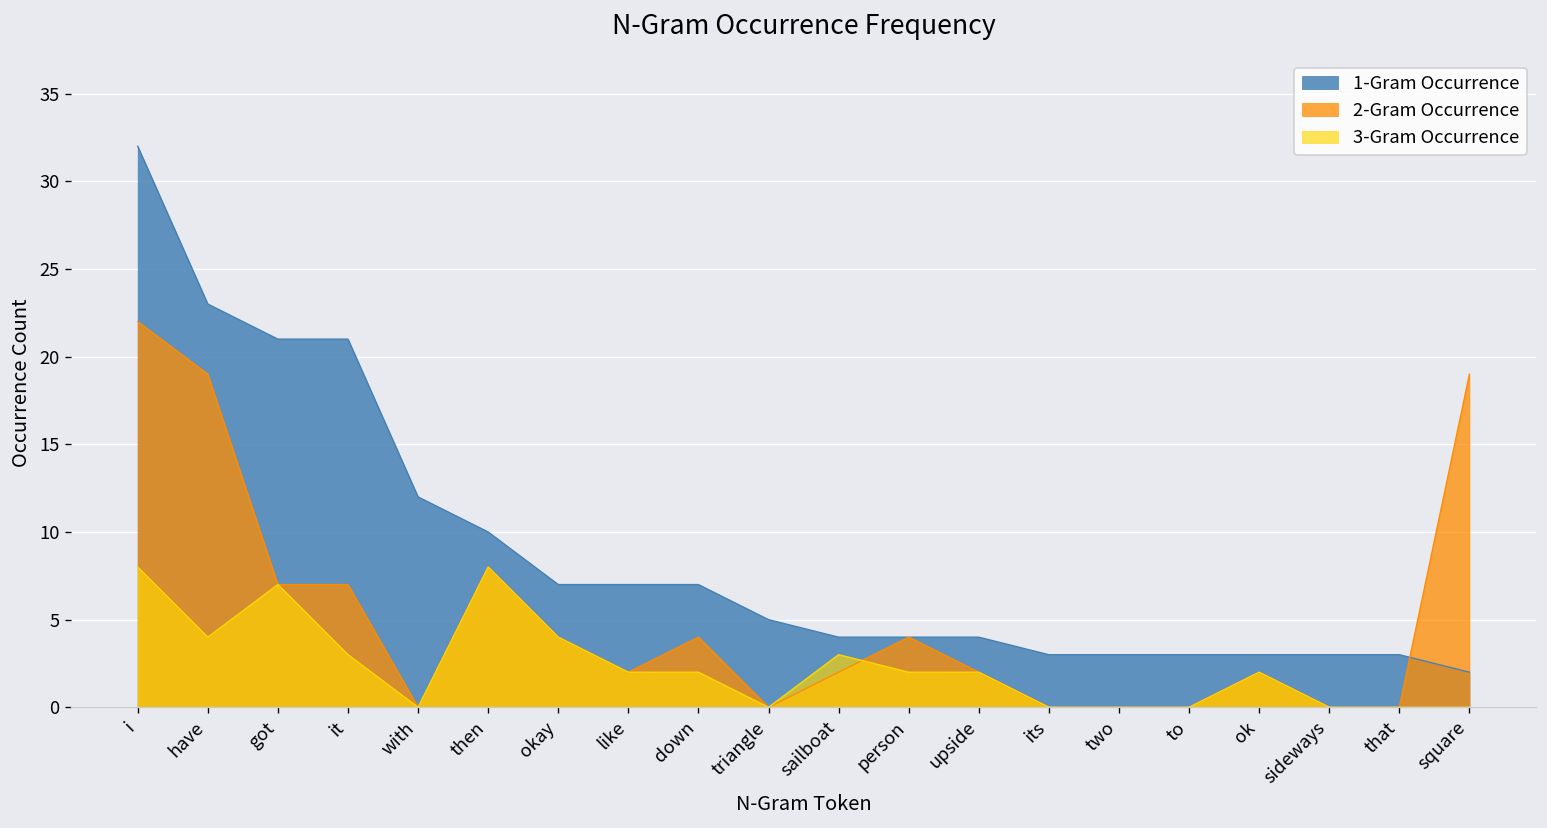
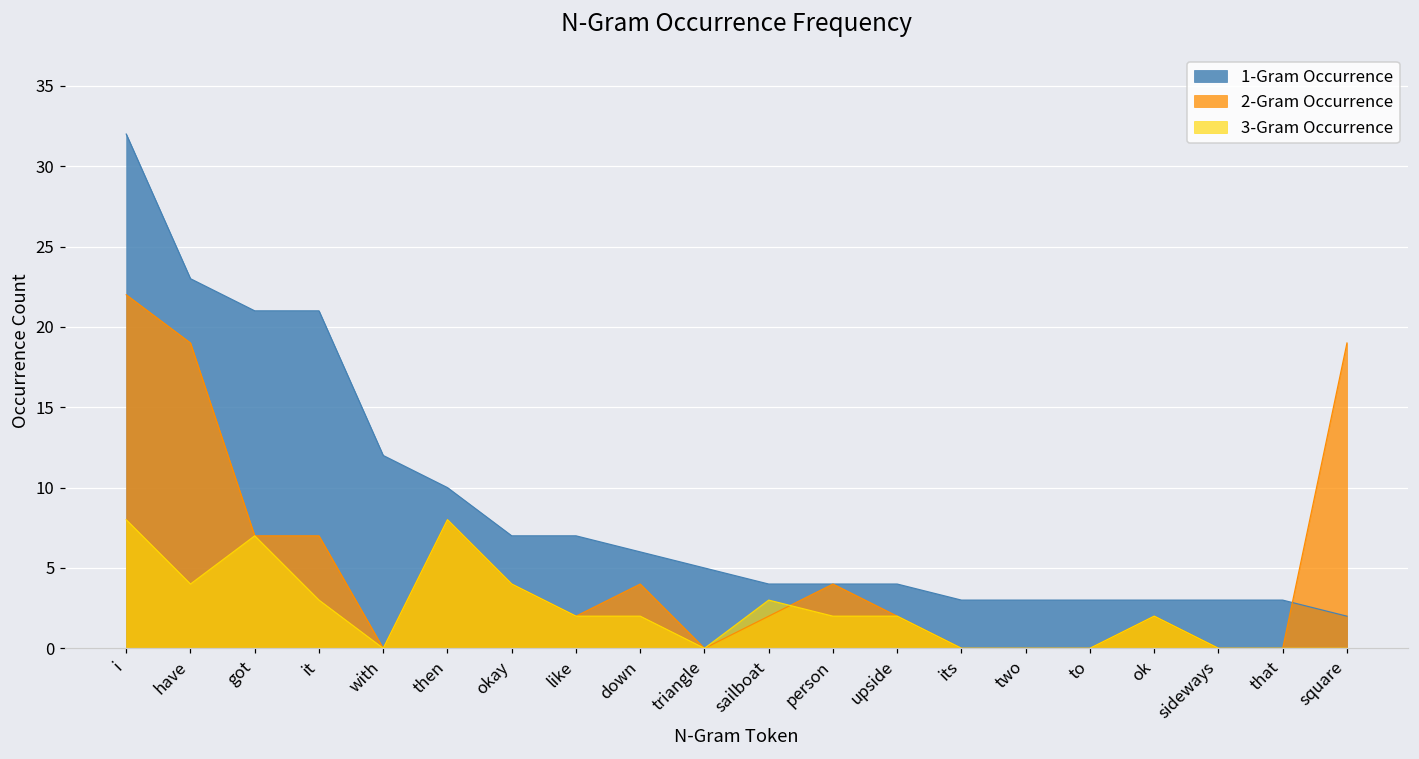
  {
    "1-Gram Occurrence": {
      "i": 32,
      "have": 23,
      "got": 21,
      "it": 21,
      "with": 12,
      "then": 10,
      "okay": 7,
      "like": 7,
-     "down": 7,
+     "down": 6,
      "triangle": 5,
      "sailboat": 4,
      "upside": 4,
      "its": 3,
      "two": 3,
      "to": 3,
      "ok": 3,
      "sideways": 3,
      "that": 3,
      "square": 2
    },
    "2-Gram Occurrence": {
      "i": 22,
      "have": 19,
      "it": 7,
      "down": 4,
      "sailboat": 2,
      "square": 19
    },
    "3-Gram Occurrence": {
      "i": 8,
      "have": 4,
      "it": 3,
      "down": 2,
      "sailboat": 3,
      "person": 2,
      "square": 0
    }
  }
